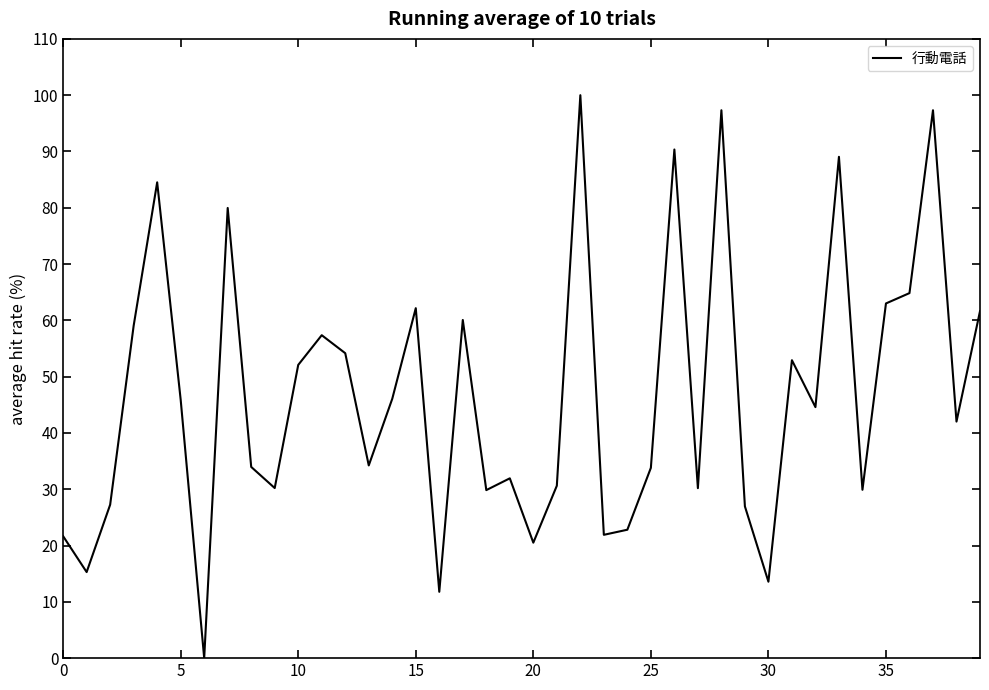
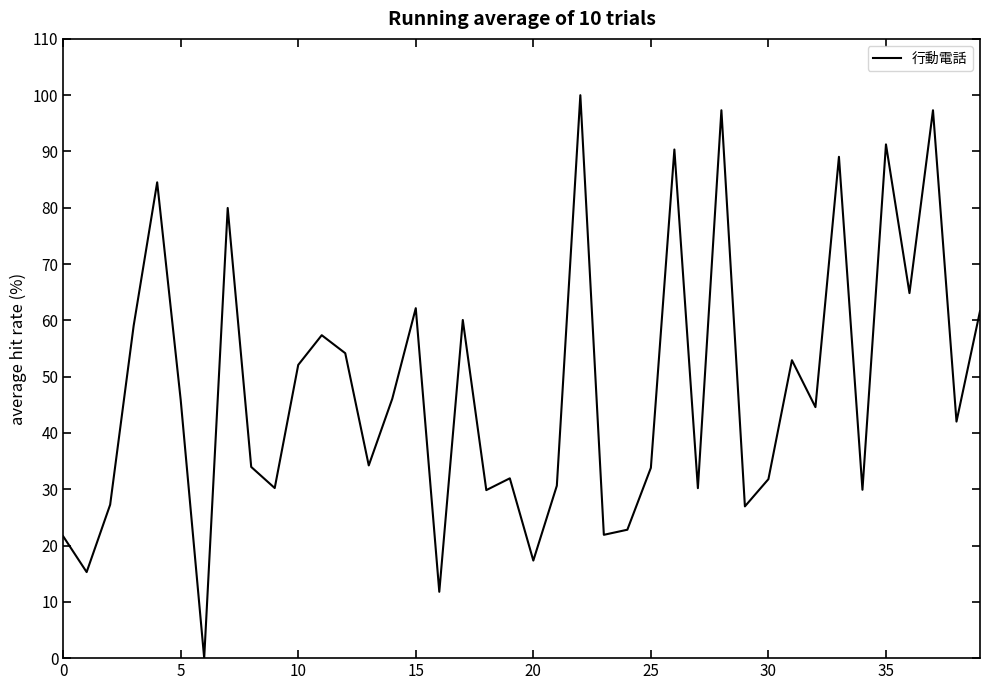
  {
    "0": 22,
    "5": 46,
    "10": 52,
    "15": 62,
-   "20": 21,
+   "20": 17,
    "25": 34,
-   "30": 14,
-   "35": 63
+   "30": 32,
+   "35": 91
  }
